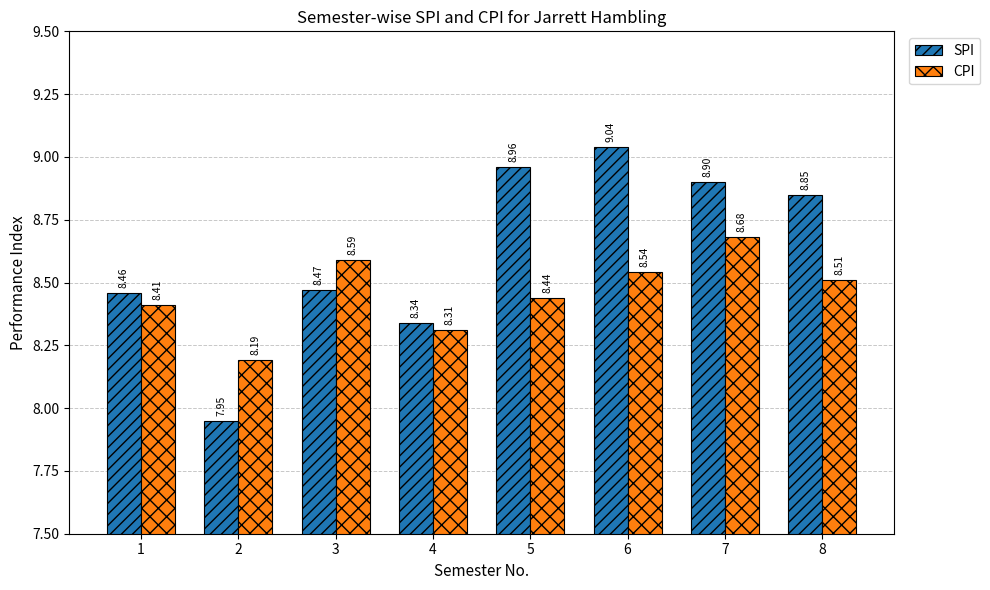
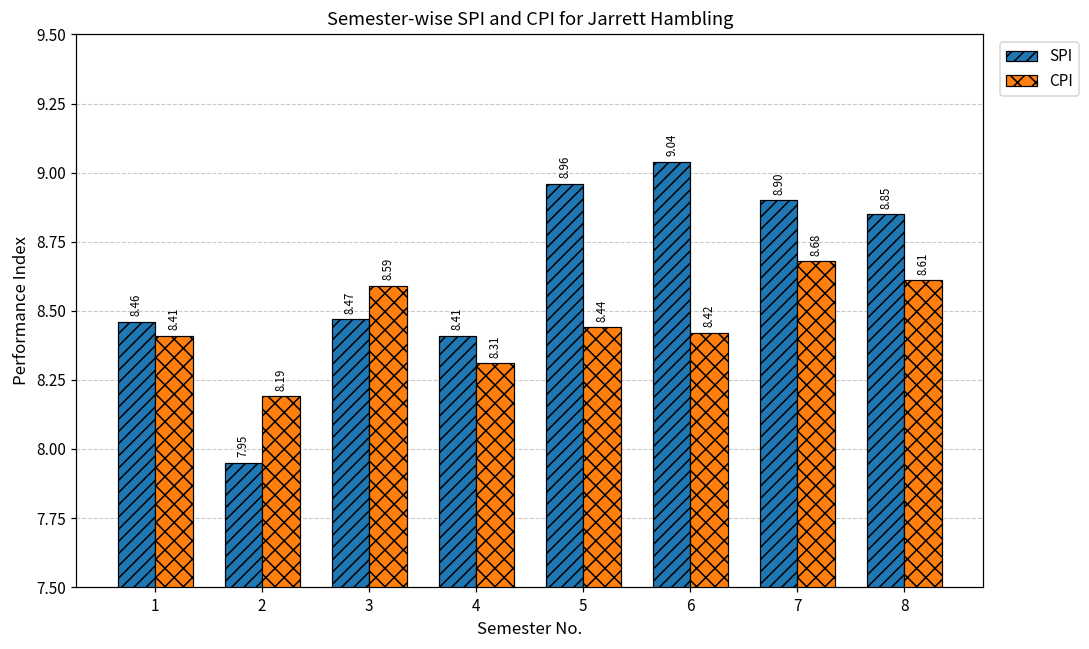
  {
    "SPI": {
      "1": 8.46,
      "2": 7.95,
      "3": 8.47,
-     "4": 8.34,
+     "4": 8.41,
      "5": 8.96,
      "6": 9.04,
      "7": 8.90,
      "8": 8.85
    },
    "CPI": {
      "1": 8.41,
      "2": 8.19,
      "3": 8.59,
      "4": 8.31,
      "5": 8.44,
-     "6": 8.54,
+     "6": 8.42,
      "7": 8.68,
-     "8": 8.51
+     "8": 8.61
    }
  }
